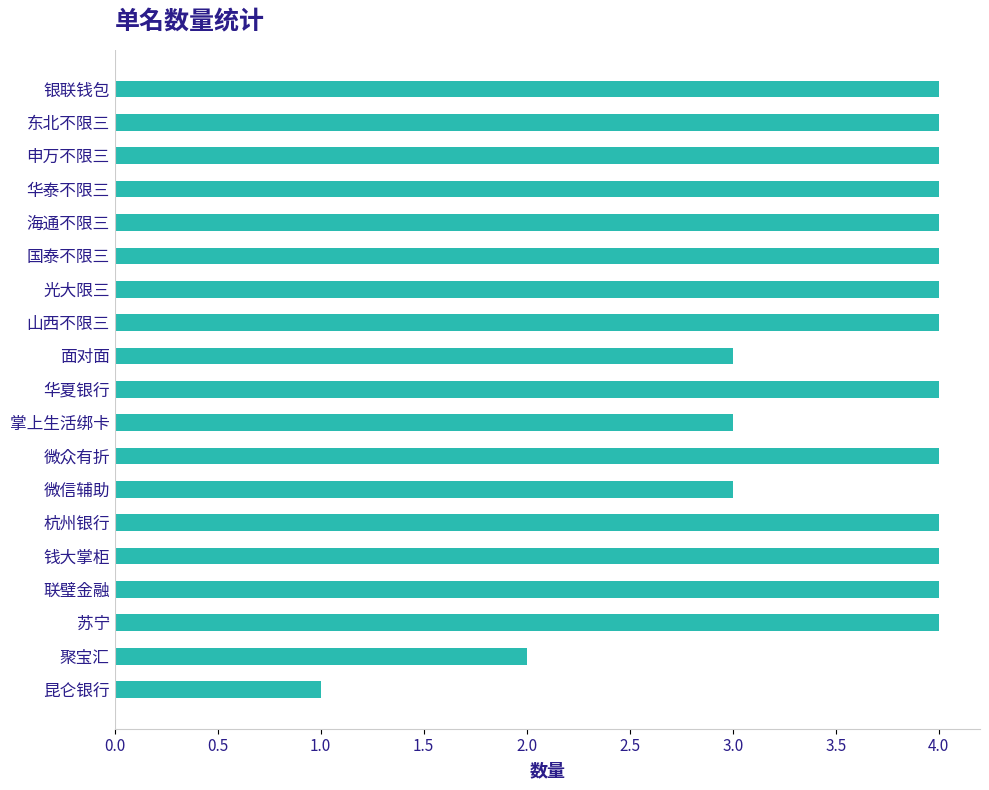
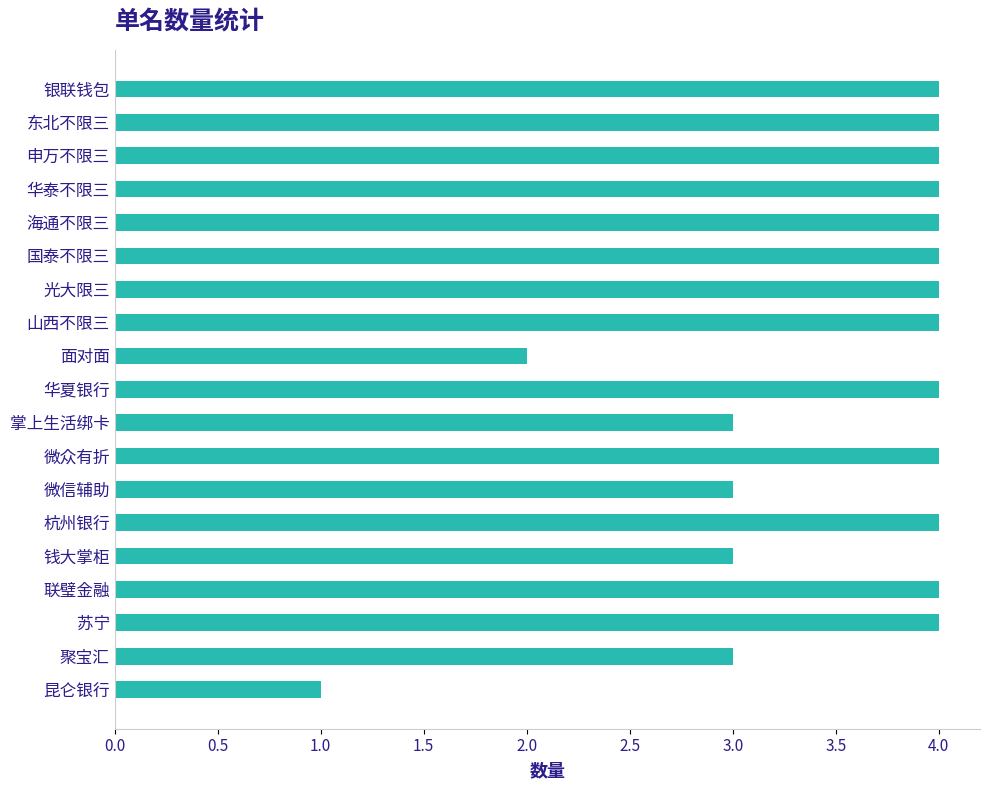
  {
    "银联钱包": 4,
    "东北不限三": 4,
    "申万不限三": 4,
    "华泰不限三": 4,
    "海通不限三": 4,
    "国泰不限三": 4,
    "光大限三": 4,
    "山西不限三": 4,
-   "面对面": 3,
+   "面对面": 2,
    "华夏银行": 4,
    "掌上生活绑卡": 3,
    "微众有折": 4,
    "微信辅助": 3,
    "杭州银行": 4,
-   "钱大掌柜": 4,
+   "钱大掌柜": 3,
    "联璧金融": 4,
    "苏宁": 4,
-   "聚宝汇": 2,
+   "聚宝汇": 3,
    "昆仑银行": 1
  }
